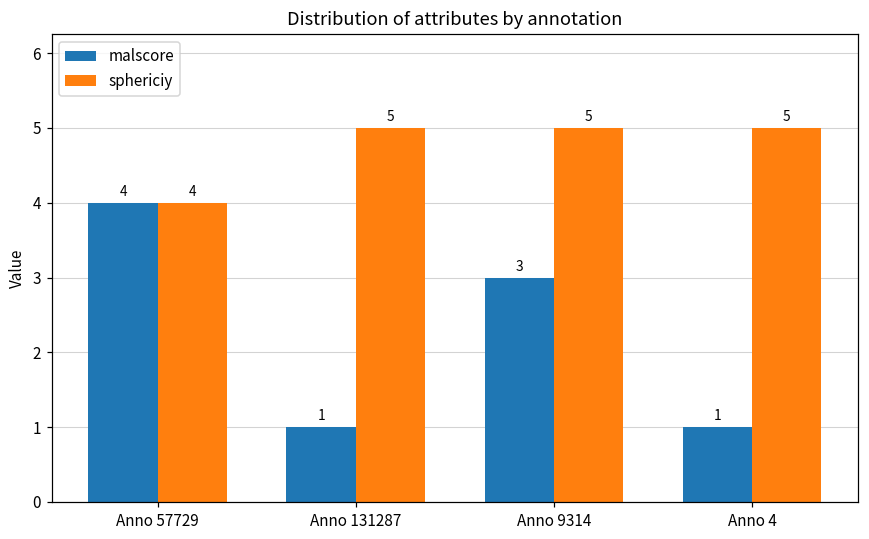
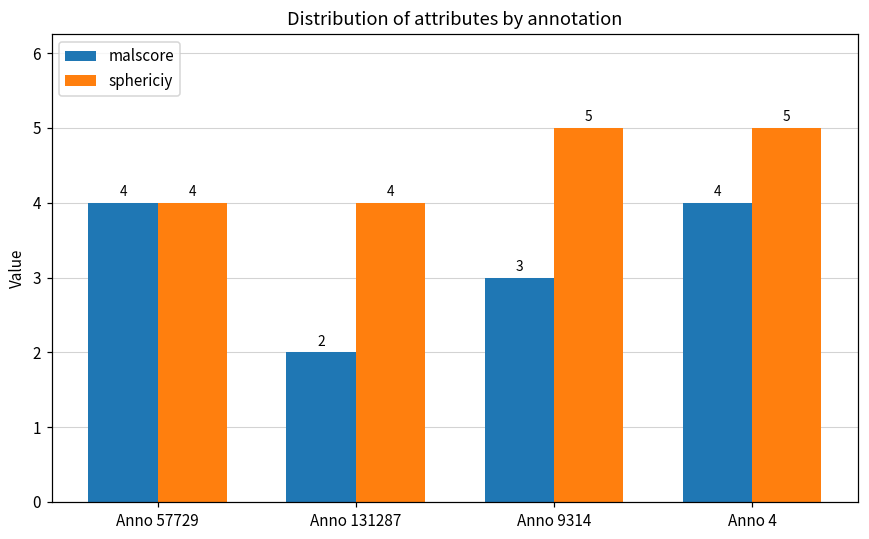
  {
    "malscore": {
      "Anno 57729": 4,
-     "Anno 131287": 1,
+     "Anno 131287": 2,
      "Anno 9314": 3,
-     "Anno 4": 1
+     "Anno 4": 4
    },
    "sphericiy": {
      "Anno 57729": 4,
-     "Anno 131287": 5,
+     "Anno 131287": 4,
      "Anno 9314": 5,
      "Anno 4": 5
    }
  }
